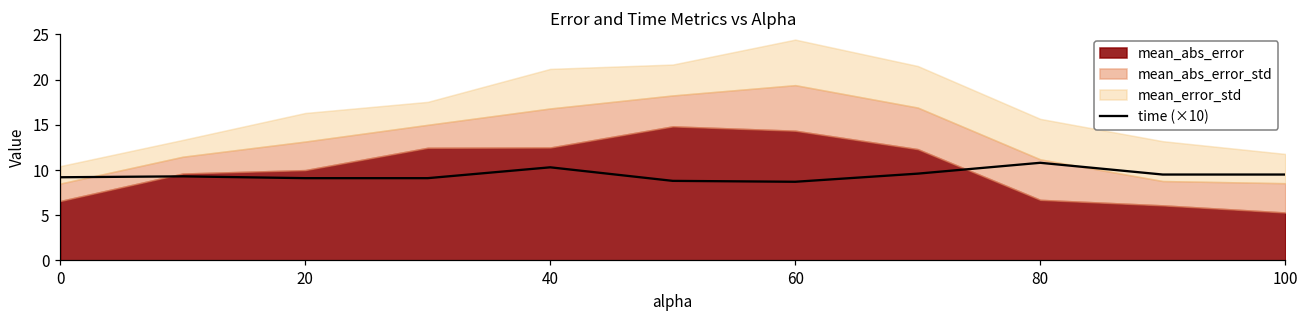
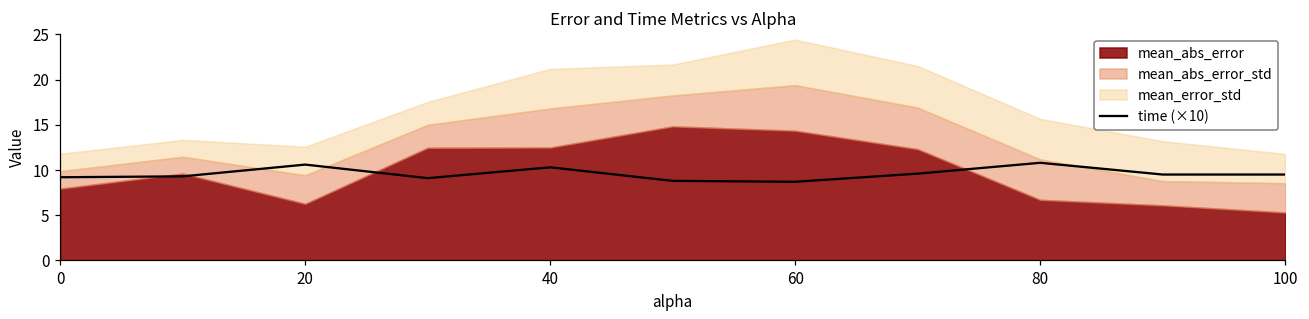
  {
    "mean_abs_error": {
-     "0": 7,
-     "20": 10,
+     "0": 8,
+     "20": 6,
      "40": 12,
      "60": 14,
      "80": 7,
      "100": 5
    },
    "time (×10)": {
      "0": 9,
-     "20": 9,
+     "20": 11,
      "40": 10,
      "60": 9,
      "80": 11,
      "100": 10
    }
  }
